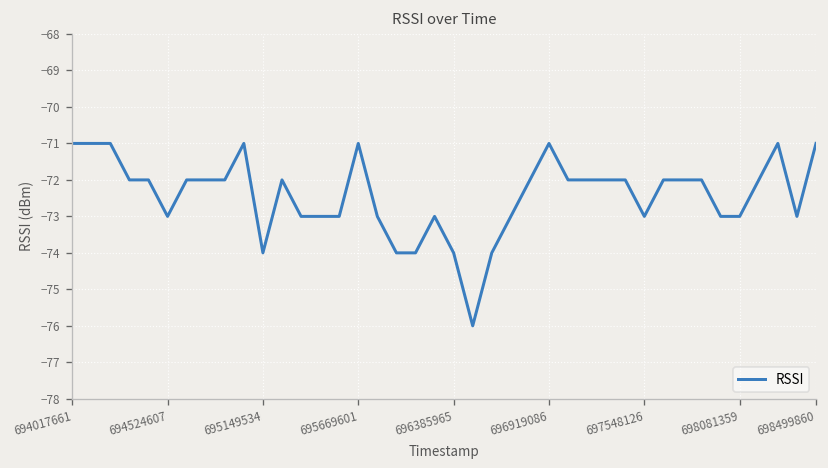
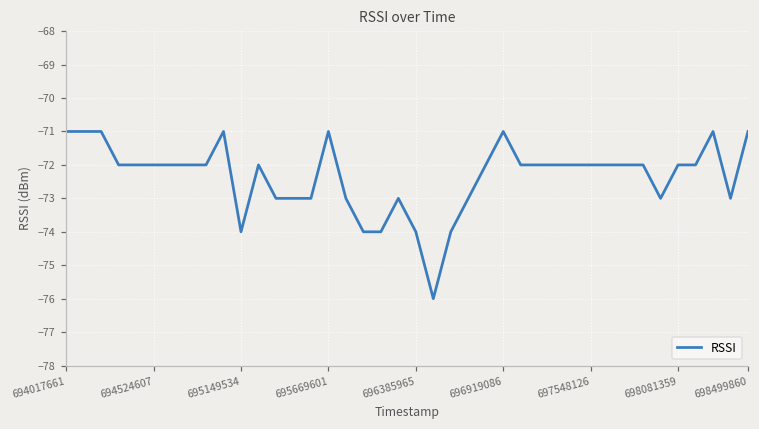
  {
    "694017661": -71,
-   "694524607": -73,
+   "694524607": -72,
    "695149534": -74,
    "695669601": -71,
    "696385965": -74,
    "696919086": -71,
-   "697548126": -73,
-   "698081359": -73,
+   "697548126": -72,
+   "698081359": -72,
    "698499860": -71
  }
